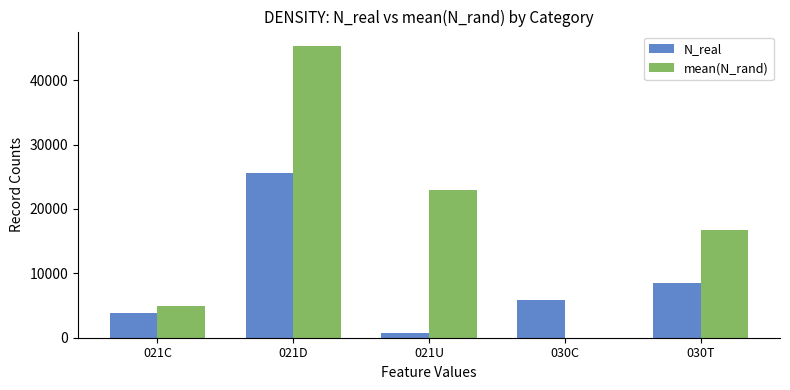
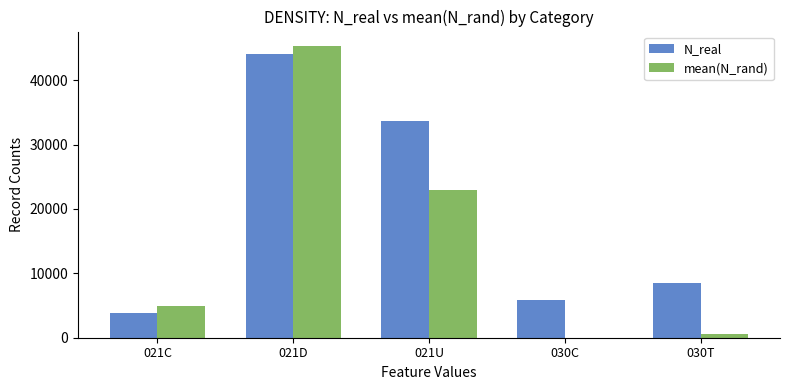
  {
    "N_real": {
      "021C": 4000,
-     "021D": 26000,
-     "021U": 1000,
+     "021D": 44000,
+     "021U": 34000,
      "030C": 6000,
      "030T": 8000
    },
    "mean(N_rand)": {
      "021C": 5000,
      "021D": 45000,
      "021U": 23000,
-     "030T": 17000
+     "030T": 1000
    }
  }
